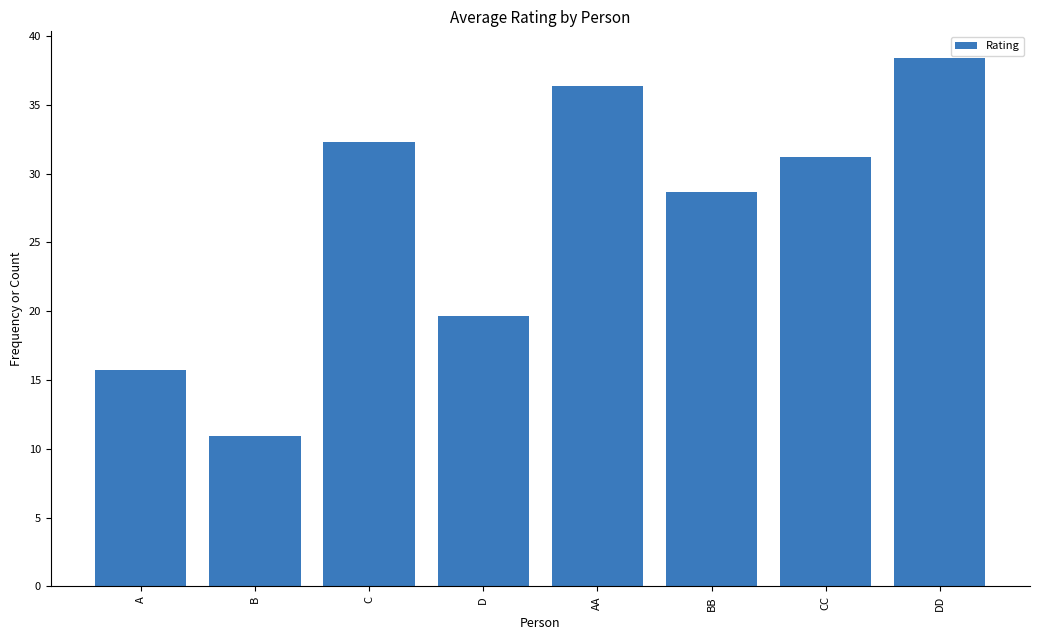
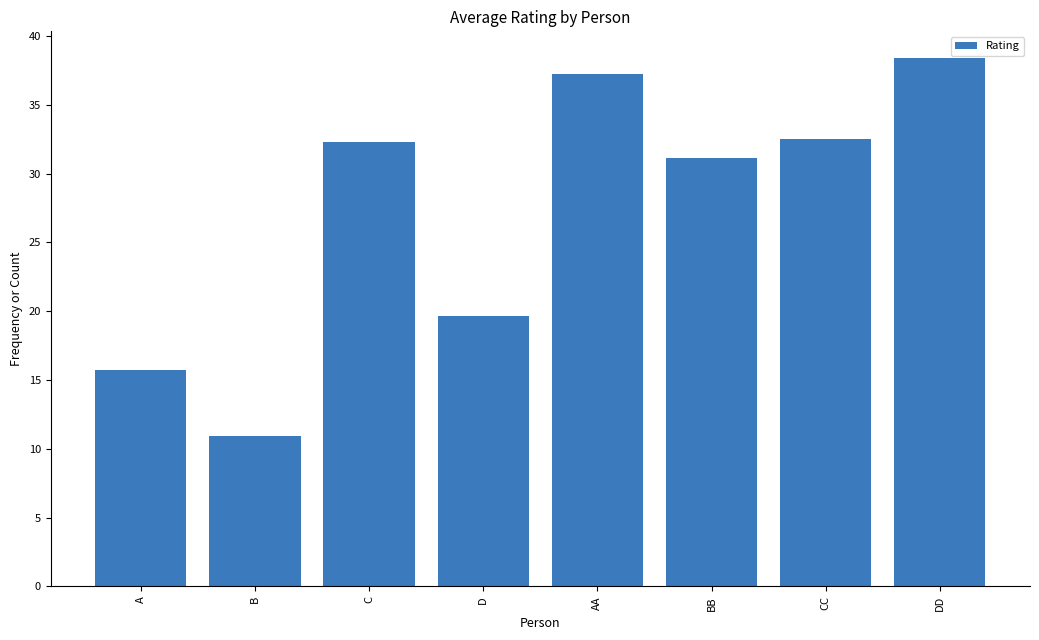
  {
    "A": 15.7,
    "B": 11.0,
    "C": 32.3,
    "D": 19.6,
-   "AA": 36.4,
-   "BB": 28.7,
-   "CC": 31.2,
+   "AA": 37.3,
+   "BB": 31.2,
+   "CC": 32.6,
    "DD": 38.4
  }
